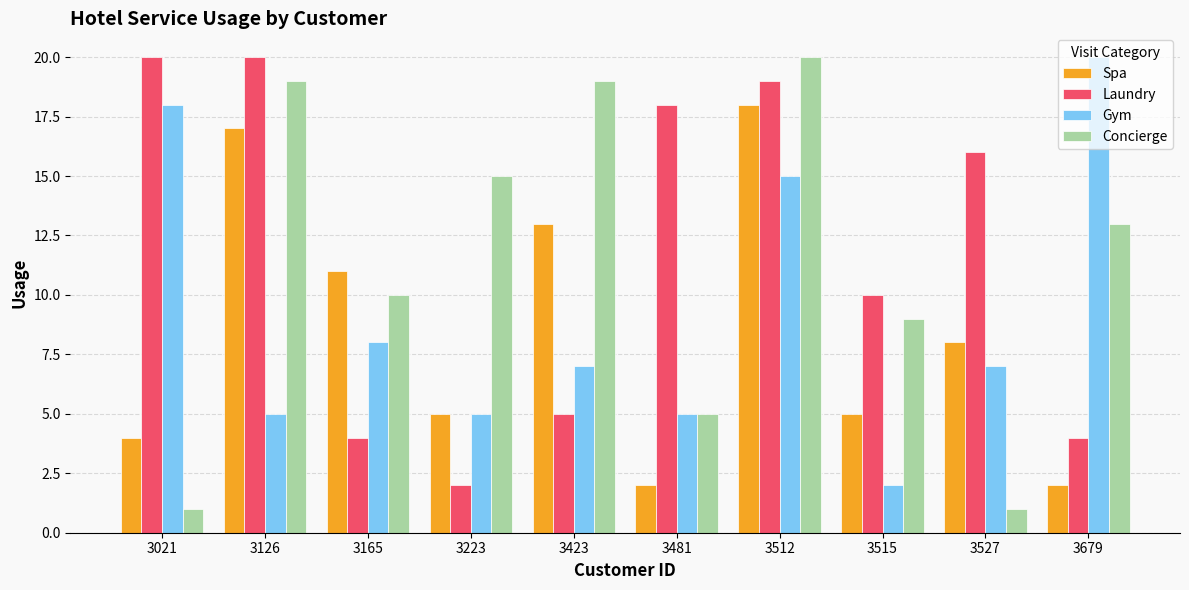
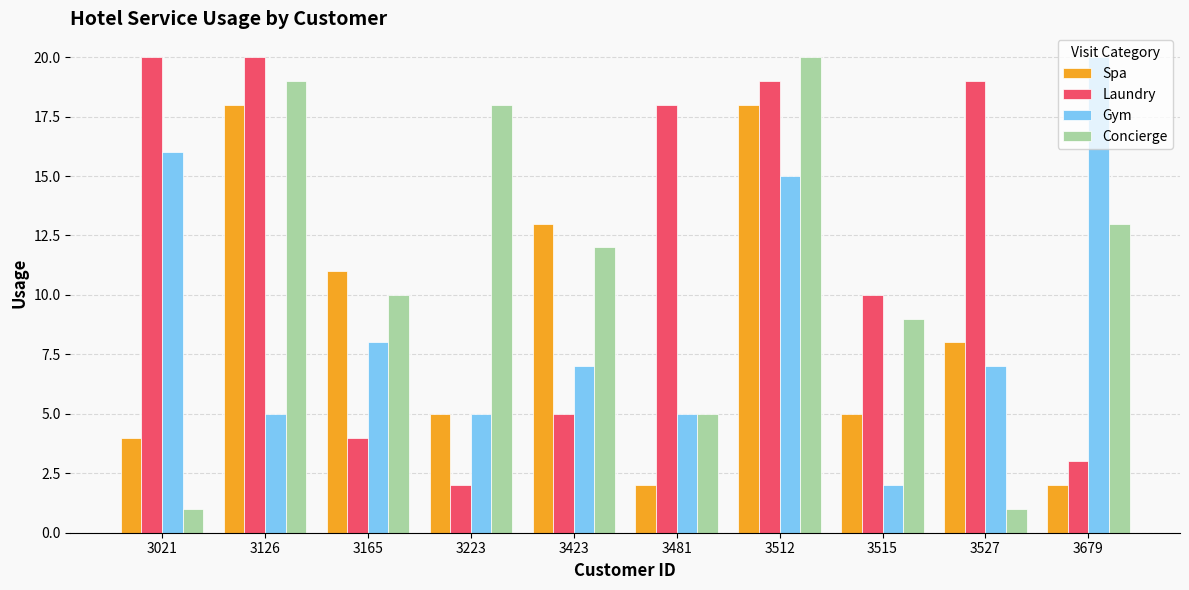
  {
    "Spa": {
      "3021": 4,
-     "3126": 17,
+     "3126": 18,
      "3165": 11,
      "3223": 5,
      "3423": 13,
      "3481": 2,
      "3512": 18,
      "3515": 5,
      "3527": 8,
      "3679": 2
    },
    "Laundry": {
      "3021": 20,
      "3126": 20,
      "3165": 4,
      "3223": 2,
      "3423": 5,
      "3481": 18,
      "3512": 19,
      "3515": 10,
-     "3527": 16,
-     "3679": 4
+     "3527": 19,
+     "3679": 3
    },
    "Gym": {
-     "3021": 18,
+     "3021": 16,
      "3126": 5,
      "3165": 8,
      "3223": 5,
      "3423": 7,
      "3481": 5,
      "3512": 15,
      "3515": 2,
      "3527": 7
    },
    "Concierge": {
      "3021": 1,
      "3126": 19,
      "3165": 10,
-     "3223": 15,
-     "3423": 19,
+     "3223": 18,
+     "3423": 12,
      "3481": 5,
      "3512": 20,
      "3515": 9,
      "3527": 1,
      "3679": 13
    }
  }
